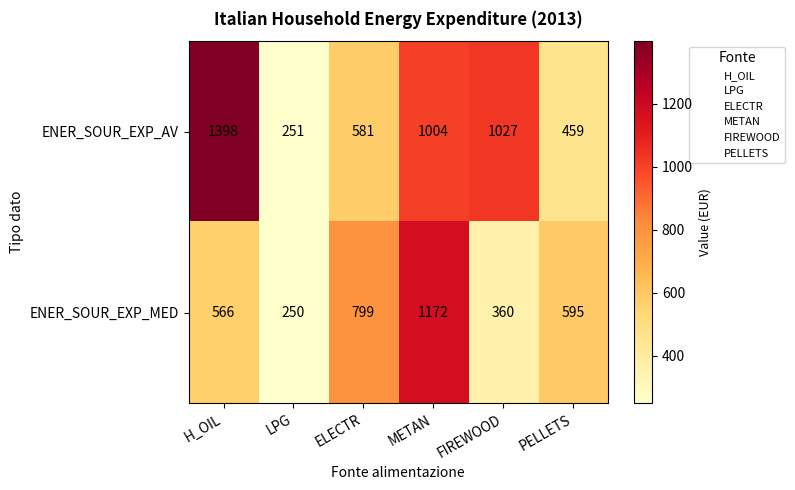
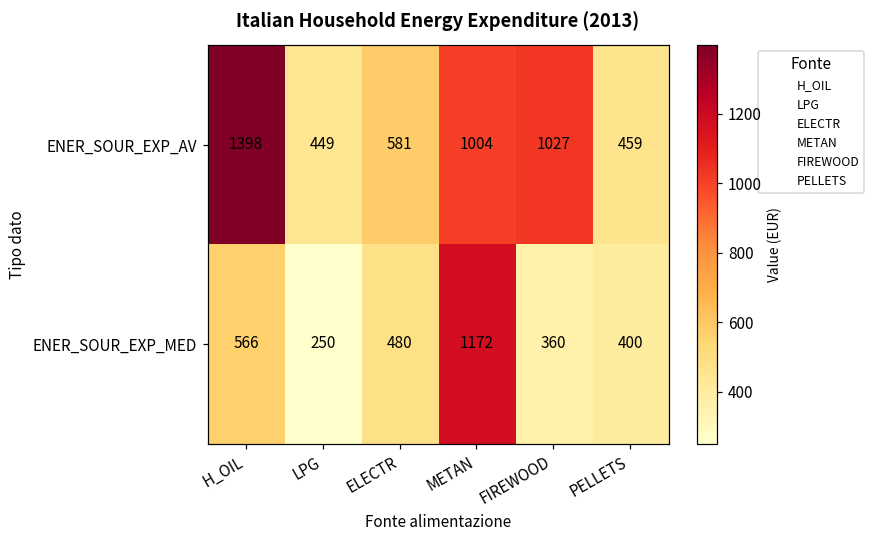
  {
    "ENER_SOUR_EXP_AV": {
      "H_OIL": 1398,
-     "LPG": 251,
+     "LPG": 449,
      "ELECTR": 581,
      "METAN": 1004,
      "FIREWOOD": 1027,
      "PELLETS": 459
    },
    "ENER_SOUR_EXP_MED": {
      "H_OIL": 566,
      "LPG": 250,
-     "ELECTR": 799,
+     "ELECTR": 480,
      "METAN": 1172,
      "FIREWOOD": 360,
-     "PELLETS": 595
+     "PELLETS": 400
    }
  }
